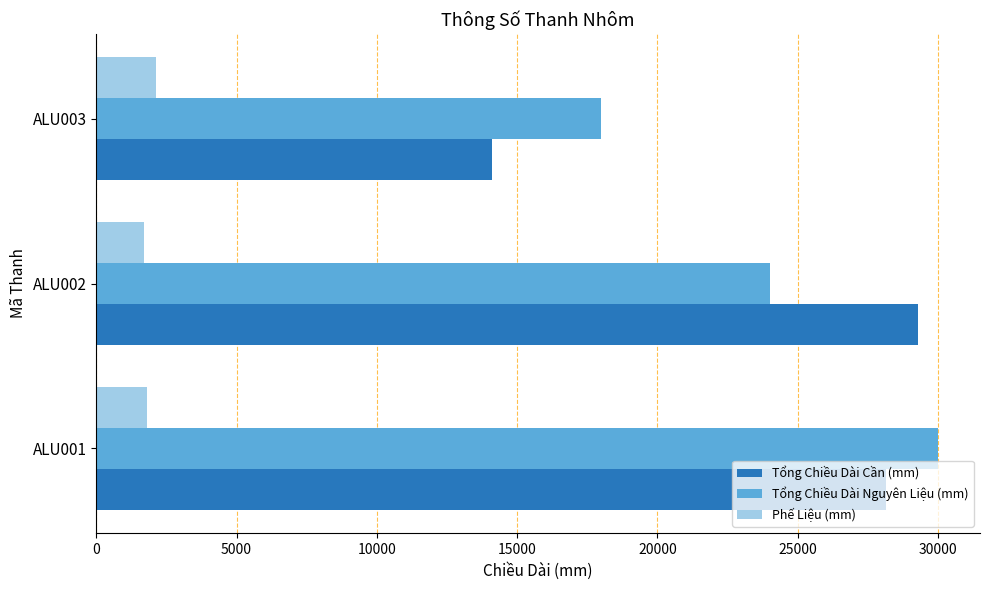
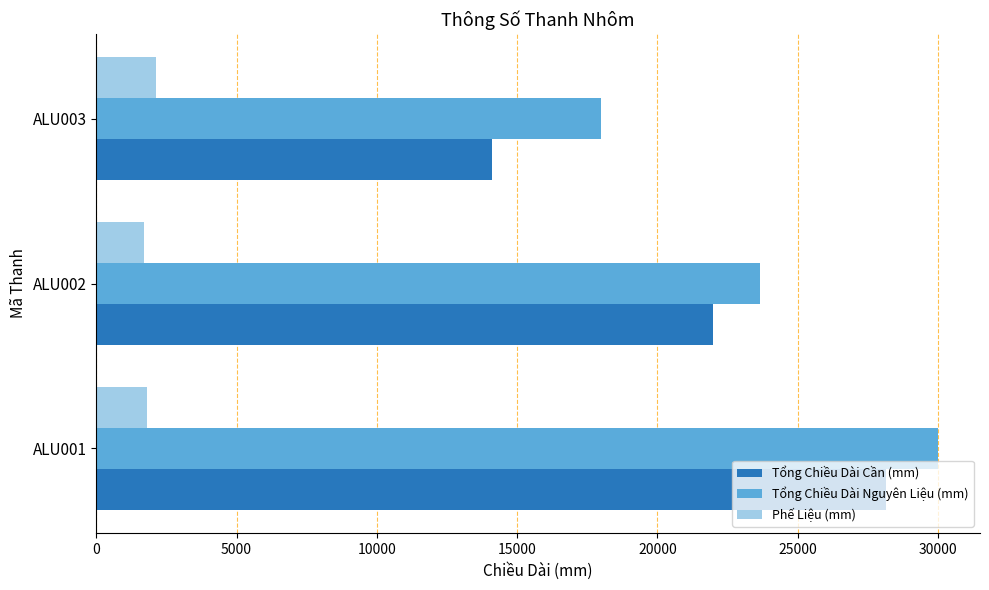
  {
    "Tổng Chiều Dài Cần (mm)": {
      "ALU003": 14100,
-     "ALU002": 29300
+     "ALU002": 22000
    },
    "Tổng Chiều Dài Nguyên Liệu (mm)": {
      "ALU003": 18000,
-     "ALU002": 24000,
+     "ALU002": 23700,
      "ALU001": 30000
    },
    "Phế Liệu (mm)": {
      "ALU003": 2100,
      "ALU002": 1700,
      "ALU001": 1800
    }
  }
